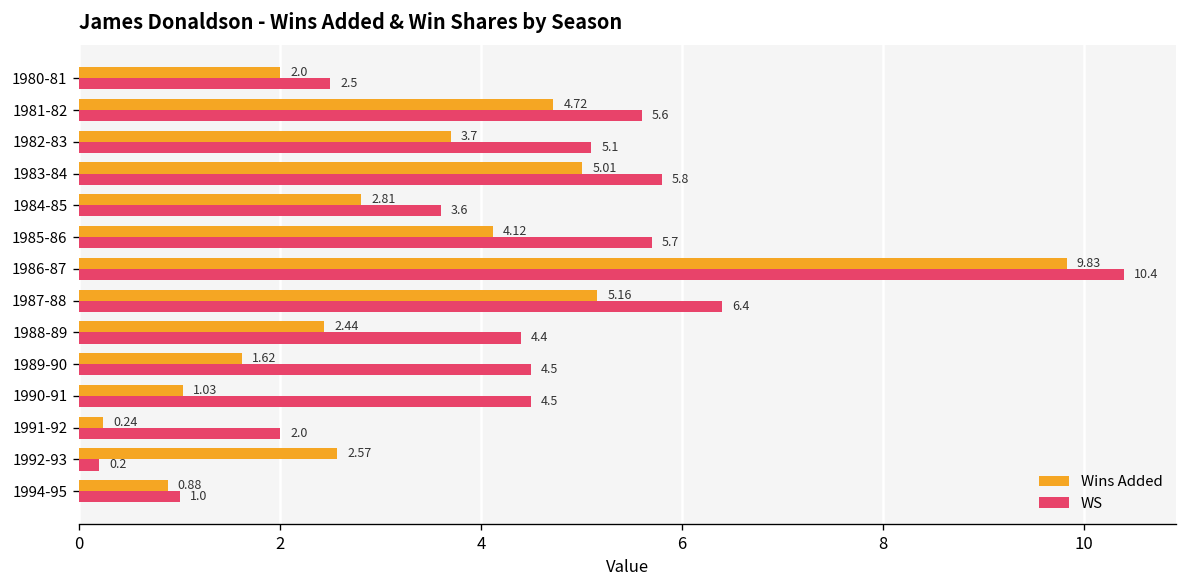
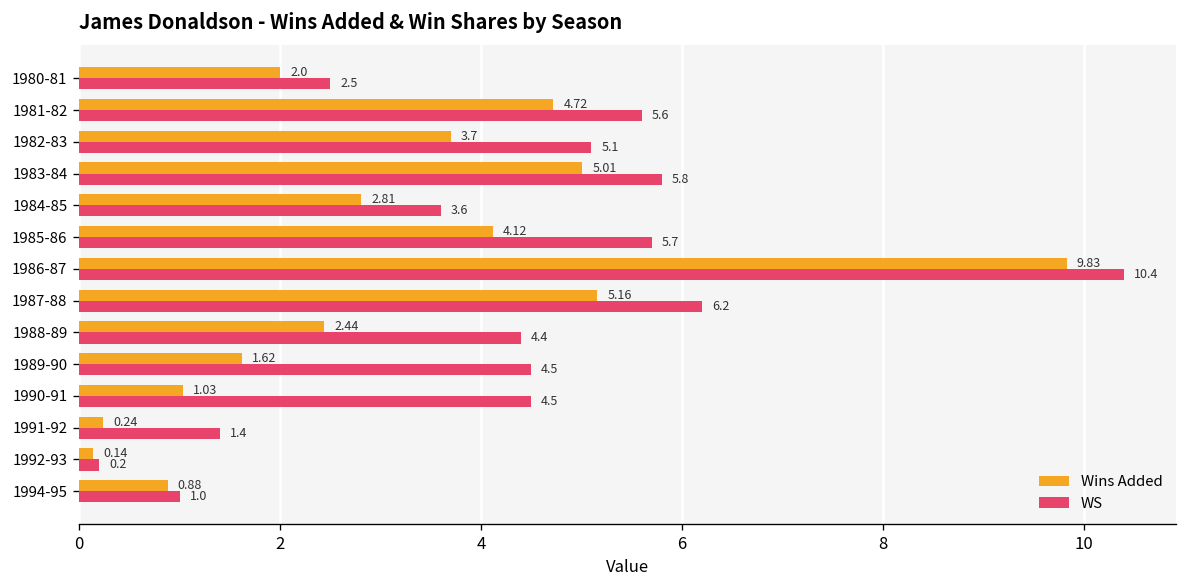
  {
    "Wins Added": {
      "1980-81": 2.0,
      "1981-82": 4.72,
      "1982-83": 3.7,
      "1983-84": 5.01,
      "1984-85": 2.81,
      "1985-86": 4.12,
      "1986-87": 9.83,
      "1987-88": 5.16,
      "1988-89": 2.44,
      "1989-90": 1.62,
      "1990-91": 1.03,
      "1991-92": 0.24,
-     "1992-93": 2.57,
+     "1992-93": 0.14,
      "1994-95": 0.88
    },
    "WS": {
      "1980-81": 2.5,
      "1981-82": 5.6,
      "1982-83": 5.1,
      "1983-84": 5.8,
      "1984-85": 3.6,
      "1985-86": 5.7,
      "1986-87": 10.4,
-     "1987-88": 6.4,
+     "1987-88": 6.2,
      "1988-89": 4.4,
      "1989-90": 4.5,
      "1990-91": 4.5,
-     "1991-92": 2.0,
+     "1991-92": 1.4,
      "1992-93": 0.2,
      "1994-95": 1.0
    }
  }
